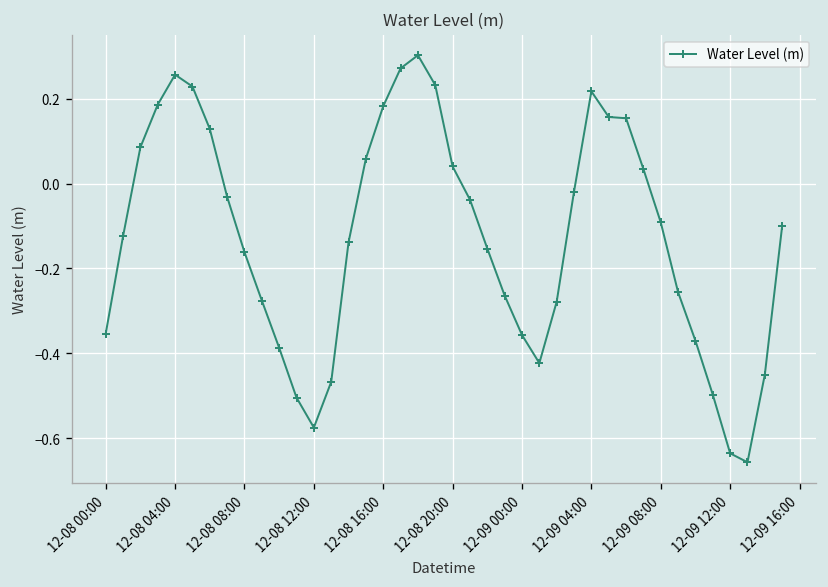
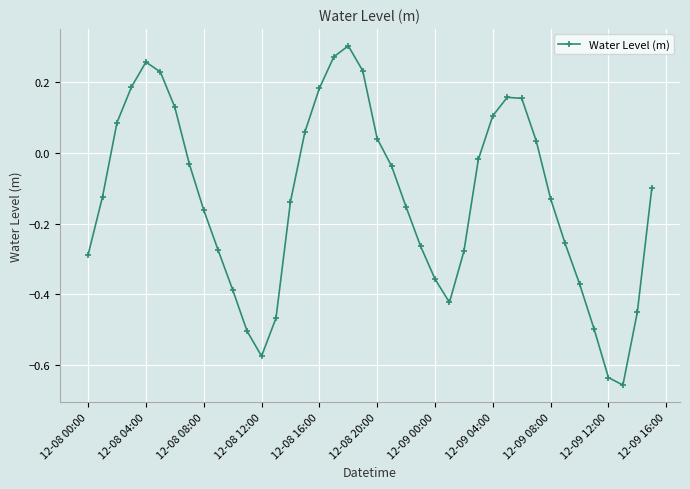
  {
-   "12-08 00:00": -0.35,
+   "12-08 00:00": -0.29,
    "12-08 04:00": 0.26,
    "12-08 08:00": -0.16,
    "12-08 12:00": -0.57,
    "12-08 16:00": 0.18,
    "12-08 20:00": 0.04,
    "12-09 00:00": -0.36,
-   "12-09 04:00": 0.22,
-   "12-09 08:00": -0.09,
+   "12-09 04:00": 0.10,
+   "12-09 08:00": -0.13,
    "12-09 12:00": -0.64
  }
